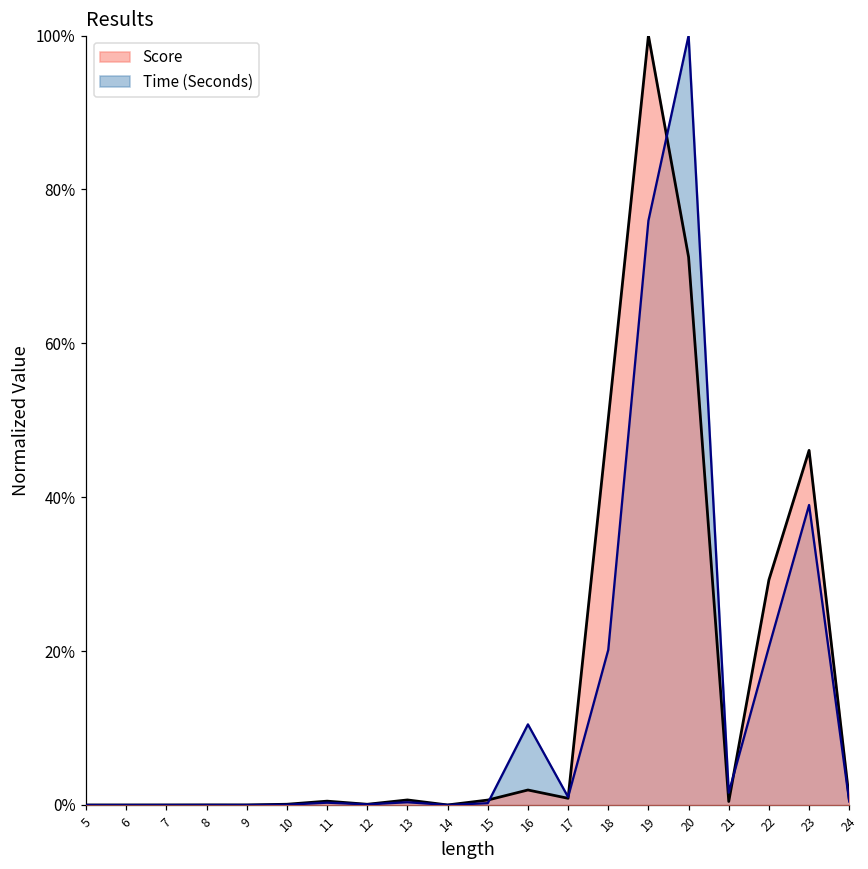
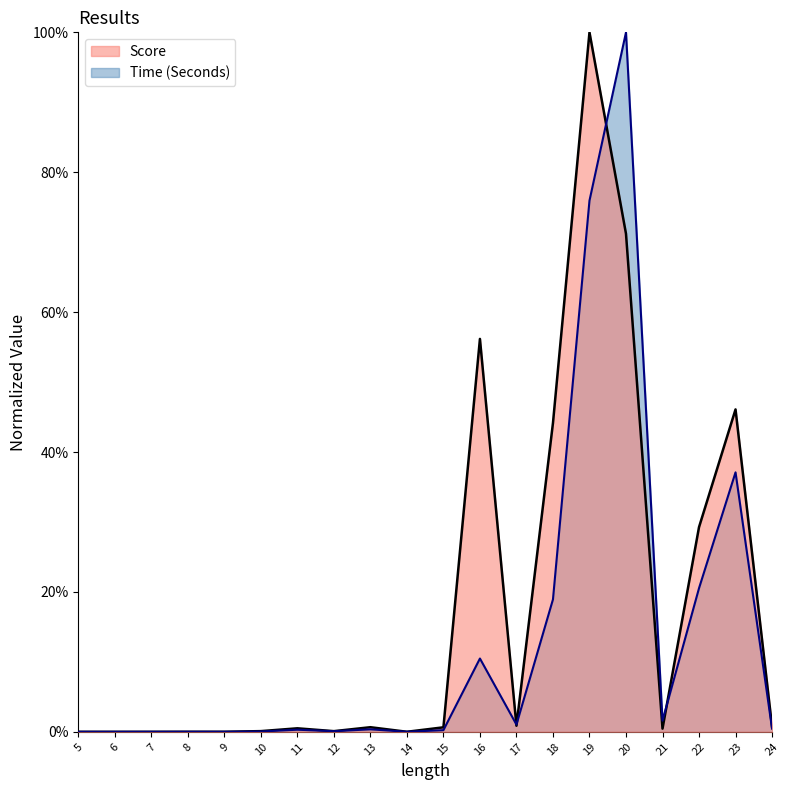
  {
    "Score": {
      "15": "1%",
-     "16": "2%",
-     "18": "50%",
+     "16": "56%",
+     "18": "44%",
      "19": "100%",
      "20": "71%",
      "21": "0%",
      "22": "29%",
      "23": "46%"
    },
    "Time (Seconds)": {
      "15": "0%",
      "16": "10%",
-     "18": "20%",
+     "18": "19%",
      "19": "76%",
      "20": "100%",
      "21": "2%",
      "22": "21%",
-     "23": "39%"
+     "23": "37%"
    }
  }
